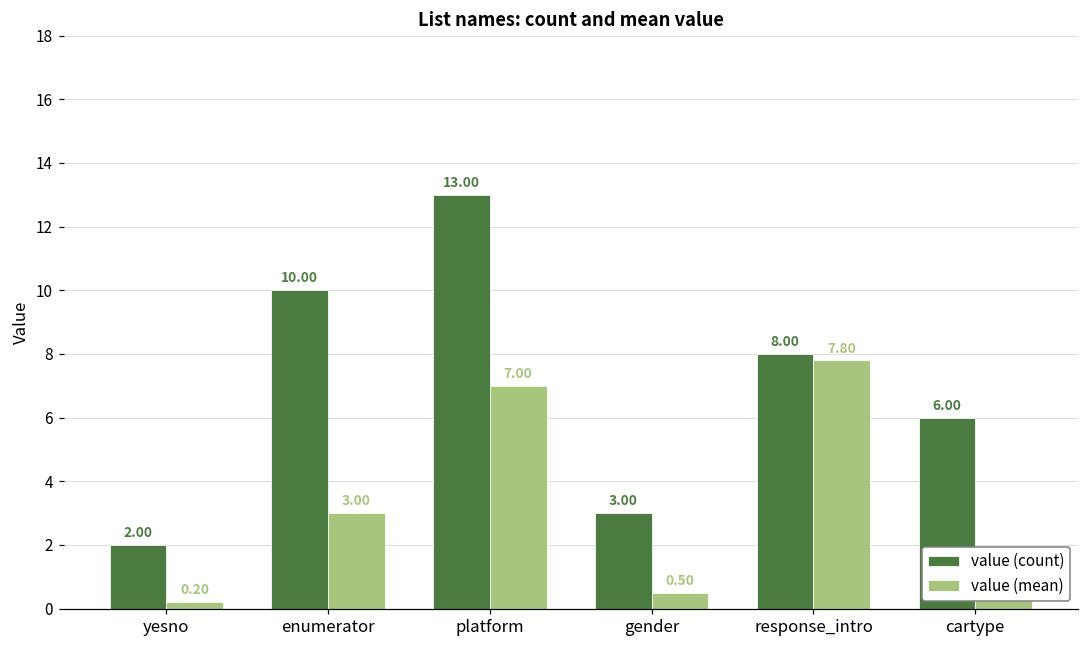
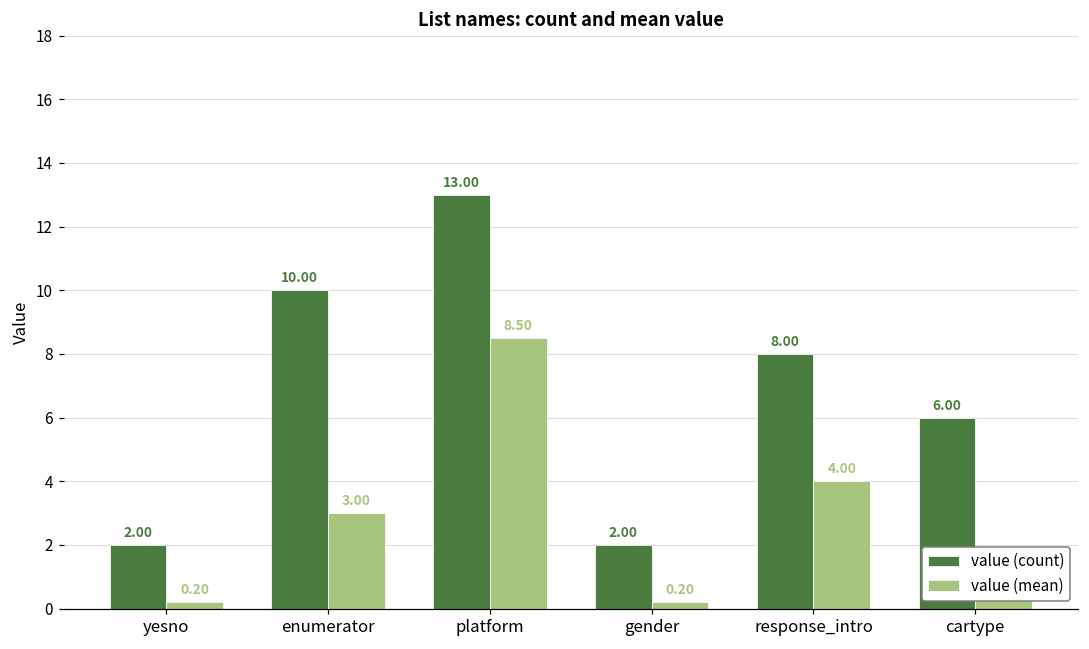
  {
    "value (count)": {
      "yesno": 2.00,
      "enumerator": 10.00,
      "platform": 13.00,
-     "gender": 3.00,
+     "gender": 2.00,
      "response_intro": 8.00,
      "cartype": 6.00
    },
    "value (mean)": {
      "yesno": 0.20,
      "enumerator": 3.00,
-     "platform": 7.00,
-     "gender": 0.50,
-     "response_intro": 7.80
+     "platform": 8.50,
+     "gender": 0.20,
+     "response_intro": 4.00
    }
  }
